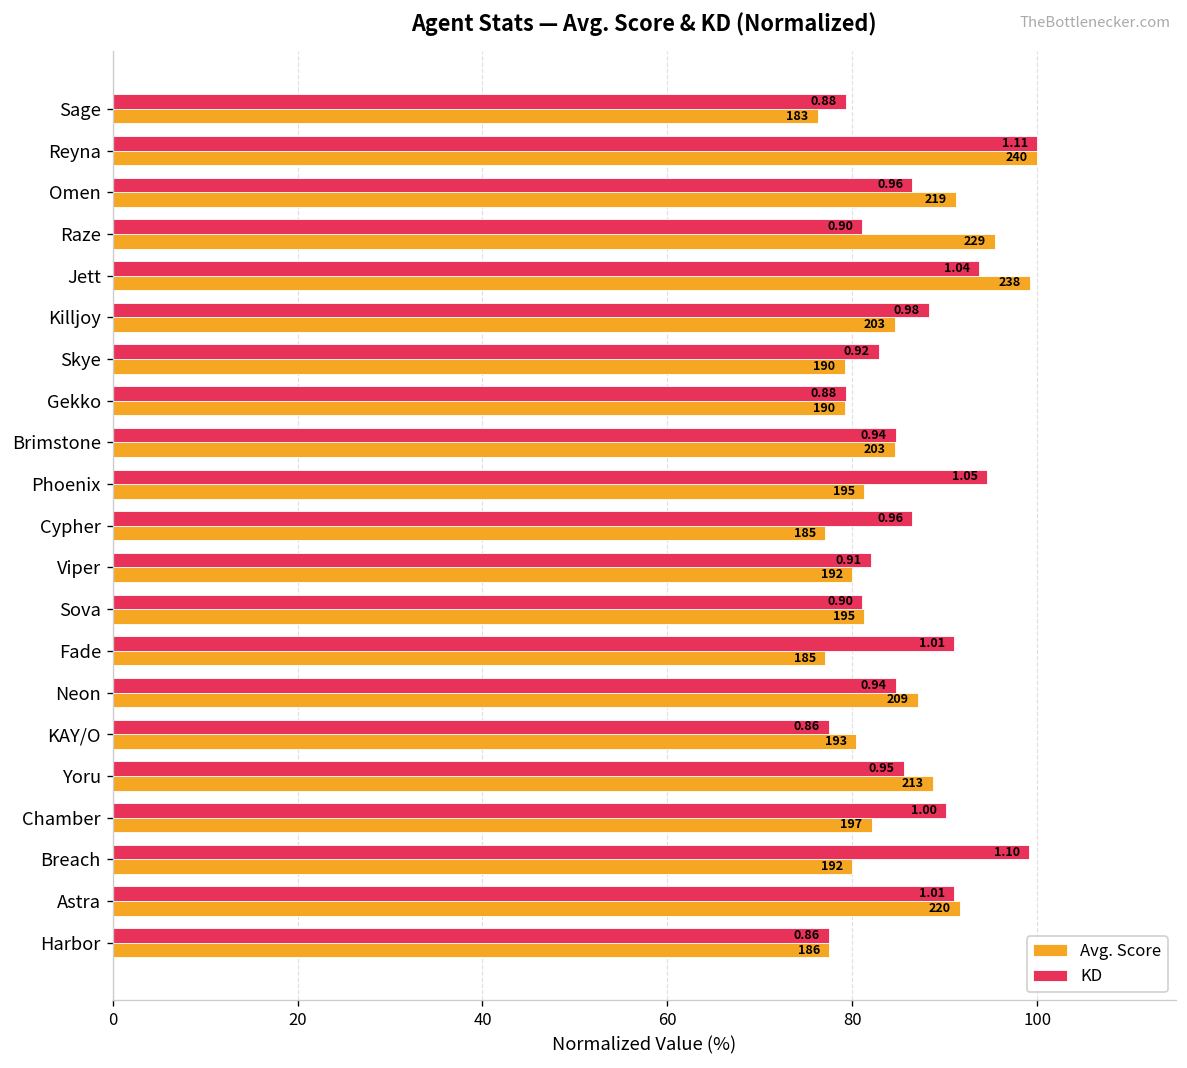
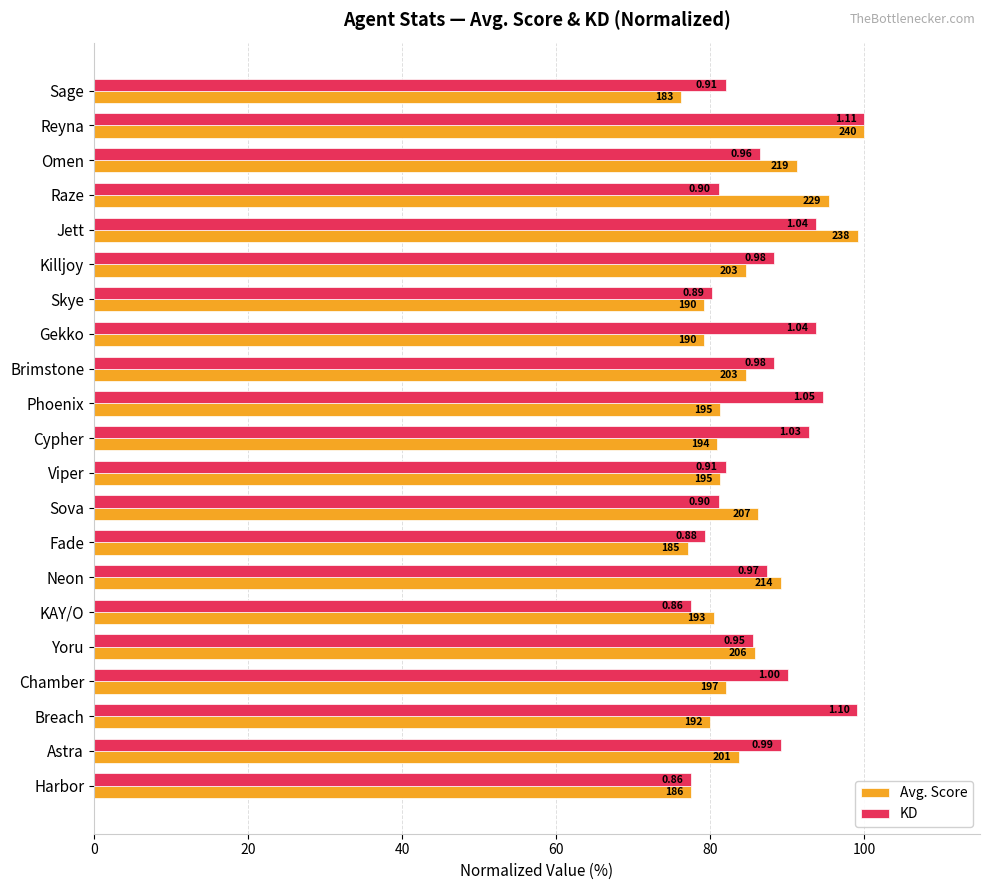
  {
    "Avg. Score": {
-     "Cypher": 185,
-     "Viper": 192,
-     "Sova": 195,
-     "Neon": 209,
-     "Yoru": 213,
-     "Astra": 220
+     "Cypher": 194,
+     "Viper": 195,
+     "Sova": 207,
+     "Neon": 214,
+     "Yoru": 206,
+     "Astra": 201
    },
    "KD": {
-     "Sage": 0.88,
-     "Skye": 0.92,
-     "Gekko": 0.88,
-     "Brimstone": 0.94,
-     "Cypher": 0.96,
-     "Fade": 1.01,
-     "Neon": 0.94,
-     "Astra": 1.01
+     "Sage": 0.91,
+     "Skye": 0.89,
+     "Gekko": 1.04,
+     "Brimstone": 0.98,
+     "Cypher": 1.03,
+     "Fade": 0.88,
+     "Neon": 0.97,
+     "Astra": 0.99
    }
  }
